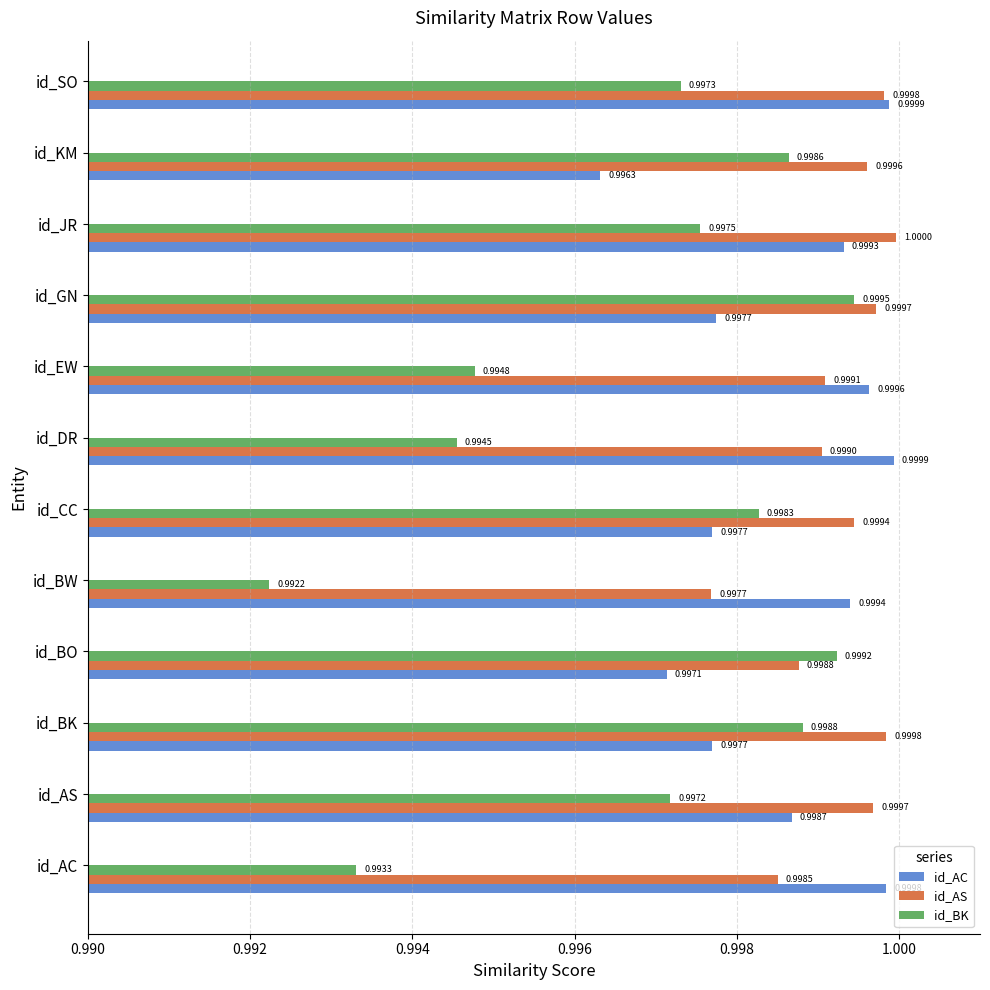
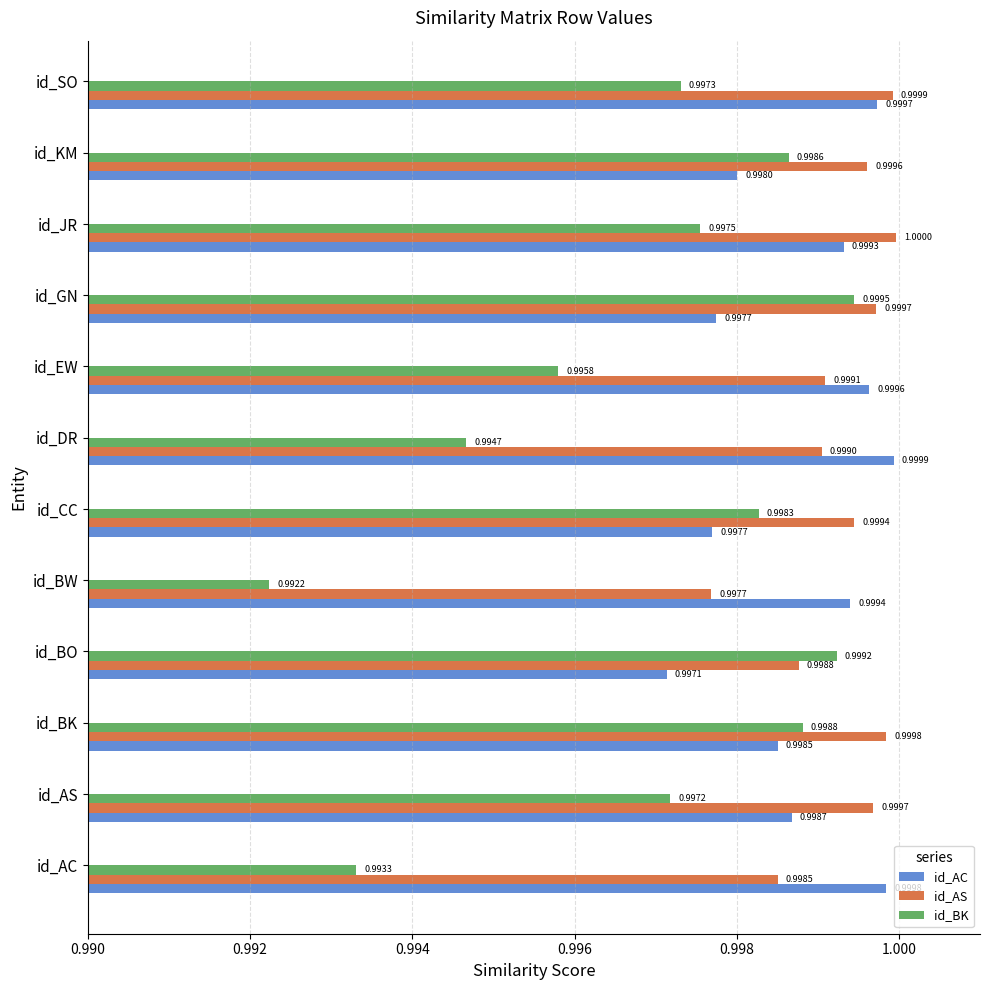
  {
    "id_AC": {
-     "id_SO": 0.9999,
-     "id_KM": 0.9963,
+     "id_SO": 0.9997,
+     "id_KM": 0.9980,
      "id_JR": 0.9993,
      "id_GN": 0.9977,
      "id_EW": 0.9996,
      "id_DR": 0.9999,
      "id_CC": 0.9977,
      "id_BW": 0.9994,
      "id_BO": 0.9971,
-     "id_BK": 0.9977,
+     "id_BK": 0.9985,
      "id_AS": 0.9987
    },
    "id_AS": {
-     "id_SO": 0.9998,
+     "id_SO": 0.9999,
      "id_KM": 0.9996,
      "id_JR": 1.0000,
      "id_GN": 0.9997,
      "id_EW": 0.9991,
      "id_DR": 0.9990,
      "id_CC": 0.9994,
      "id_BW": 0.9977,
      "id_BO": 0.9988,
      "id_BK": 0.9998,
      "id_AS": 0.9997,
      "id_AC": 0.9985
    },
    "id_BK": {
      "id_SO": 0.9973,
      "id_KM": 0.9986,
      "id_JR": 0.9975,
      "id_GN": 0.9995,
-     "id_EW": 0.9948,
-     "id_DR": 0.9945,
+     "id_EW": 0.9958,
+     "id_DR": 0.9947,
      "id_CC": 0.9983,
      "id_BW": 0.9922,
      "id_BO": 0.9992,
      "id_BK": 0.9988,
      "id_AS": 0.9972,
      "id_AC": 0.9933
    }
  }
